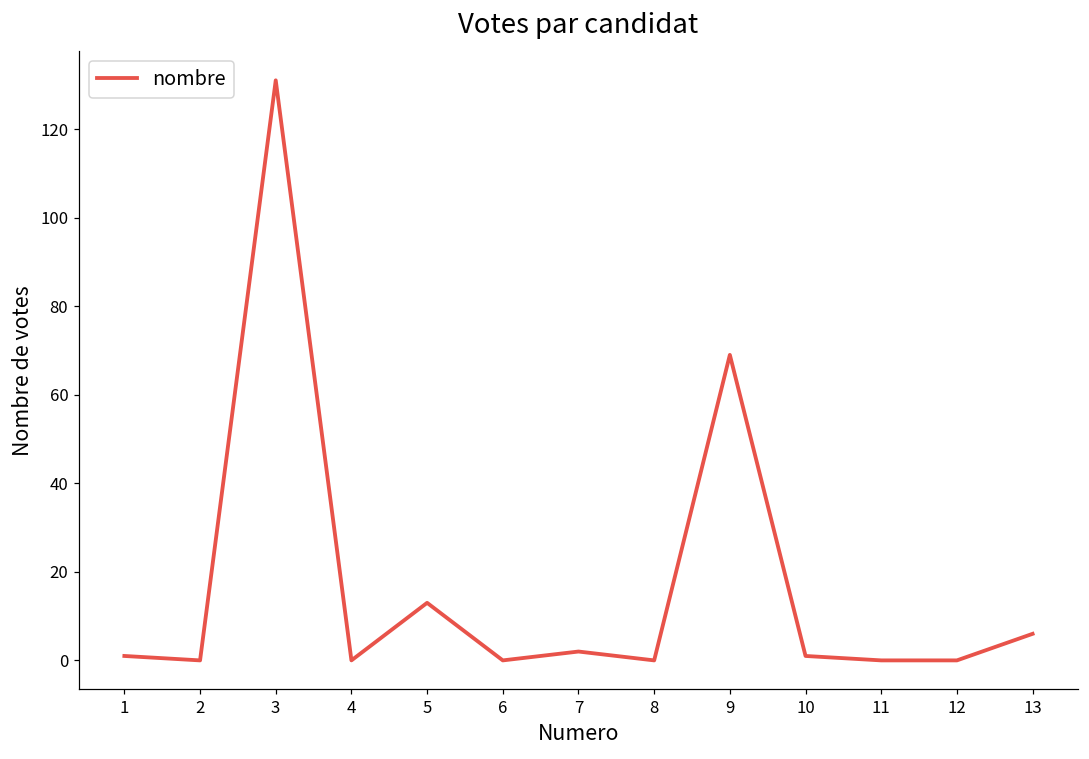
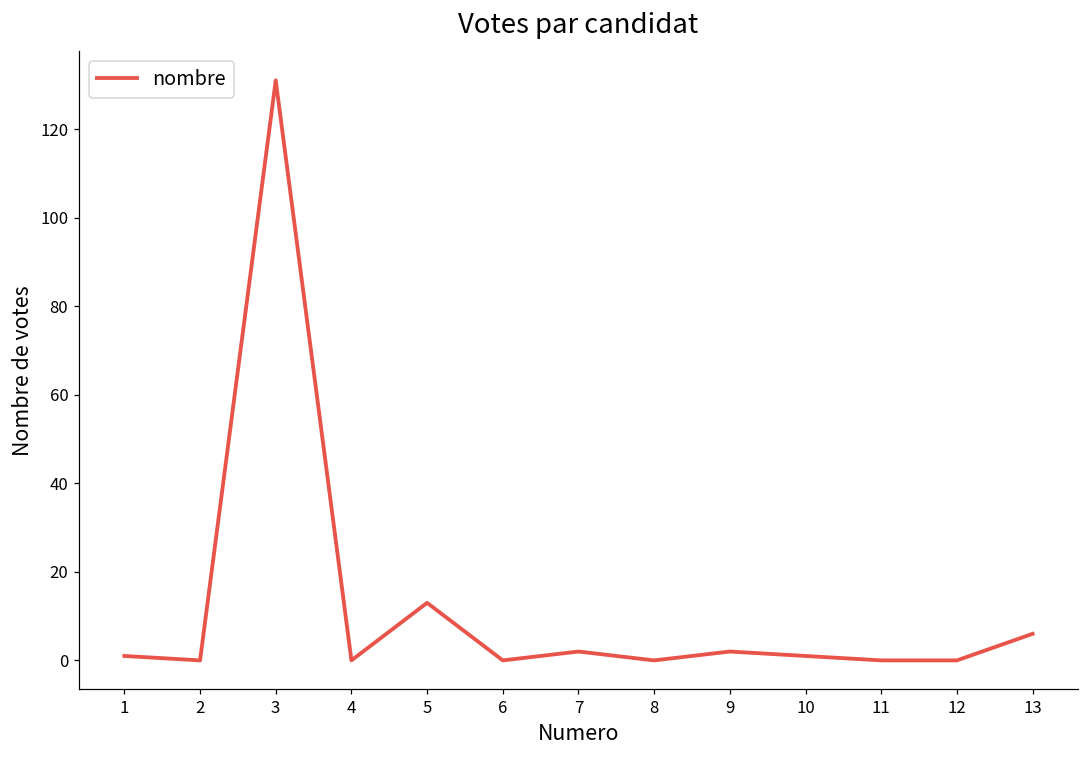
  {
    "1": 1,
    "2": 0,
    "3": 131,
    "4": 0,
    "5": 13,
    "6": 0,
    "7": 2,
    "8": 0,
-   "9": 69,
+   "9": 2,
    "10": 1,
    "11": 0,
    "12": 0,
    "13": 6
  }
